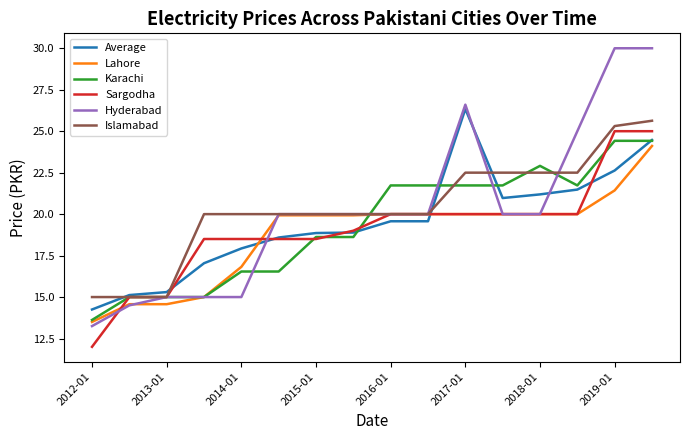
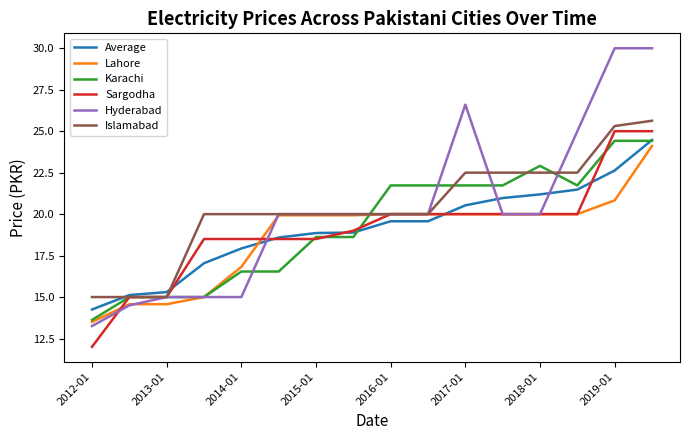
  {
    "Average": {
      "2012-01": 14.3,
      "2013-01": 15.3,
      "2014-01": 17.9,
      "2015-01": 18.9,
      "2016-01": 19.6,
-     "2017-01": 26.3,
+     "2017-01": 20.5,
      "2018-01": 21.2,
      "2019-01": 22.6
    },
    "Lahore": {
      "2013-01": 14.6,
      "2014-01": 16.8,
-     "2019-01": 21.4
+     "2019-01": 20.8
    },
    "Karachi": {
      "2014-01": 16.5,
      "2016-01": 21.7,
      "2017-01": 21.7,
      "2018-01": 22.9,
      "2019-01": 24.4
    },
    "Sargodha": {
      "2012-01": 12.0,
      "2014-01": 18.5,
      "2019-01": 25.0
    },
    "Hyderabad": {
      "2012-01": 13.3,
      "2014-01": 15.0,
      "2017-01": 26.6,
      "2019-01": 30.0
    },
    "Islamabad": {
      "2012-01": 15.0,
      "2014-01": 20.0,
      "2017-01": 22.5,
      "2018-01": 22.5,
      "2019-01": 25.3
    }
  }
